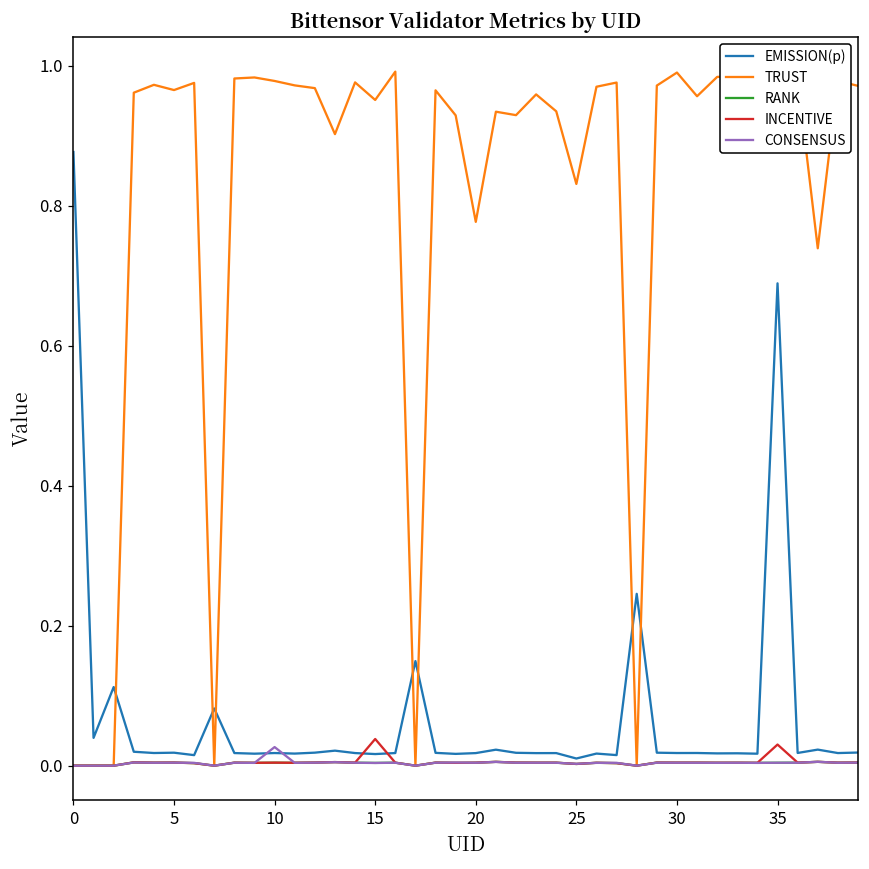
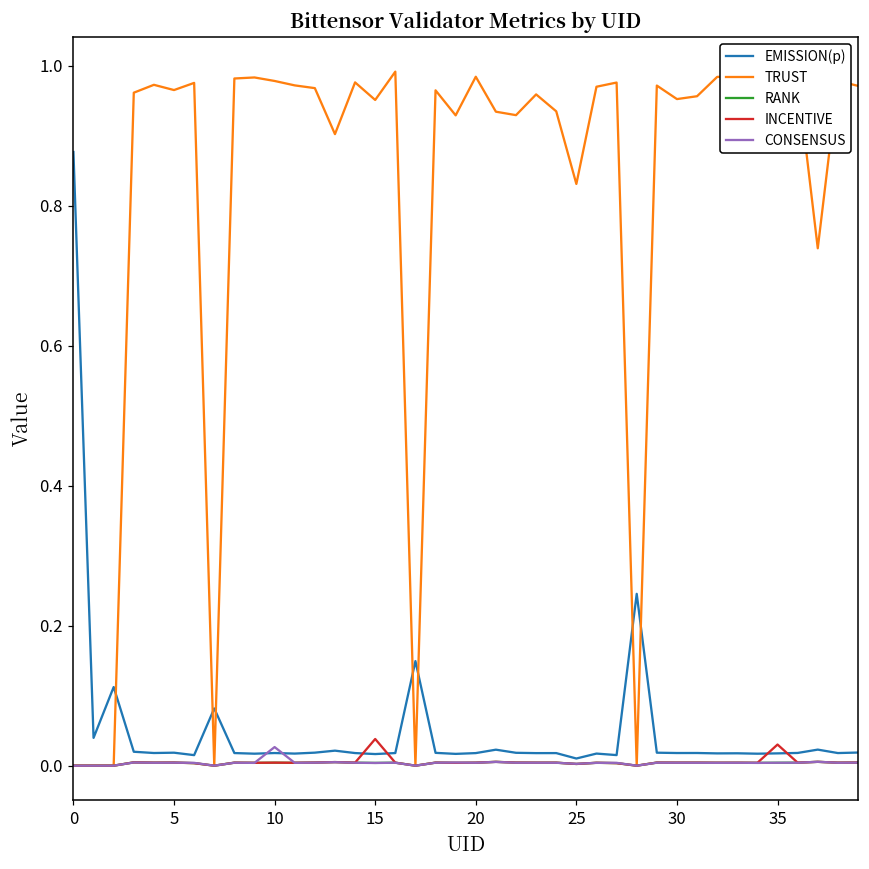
  {
    "EMISSION(p)": {
      "0": 0.88,
      "5": 0.02,
      "10": 0.02,
      "15": 0.02,
      "20": 0.02,
      "25": 0.01,
      "30": 0.02,
-     "35": 0.69
+     "35": 0.02
    },
    "TRUST": {
      "5": 0.97,
      "10": 0.98,
      "15": 0.95,
-     "20": 0.78,
+     "20": 0.98,
      "25": 0.83,
-     "30": 0.99
+     "30": 0.95
    },
    "INCENTIVE": {
      "15": 0.04,
      "35": 0.03
    },
    "CONSENSUS": {
      "10": 0.03
    }
  }
